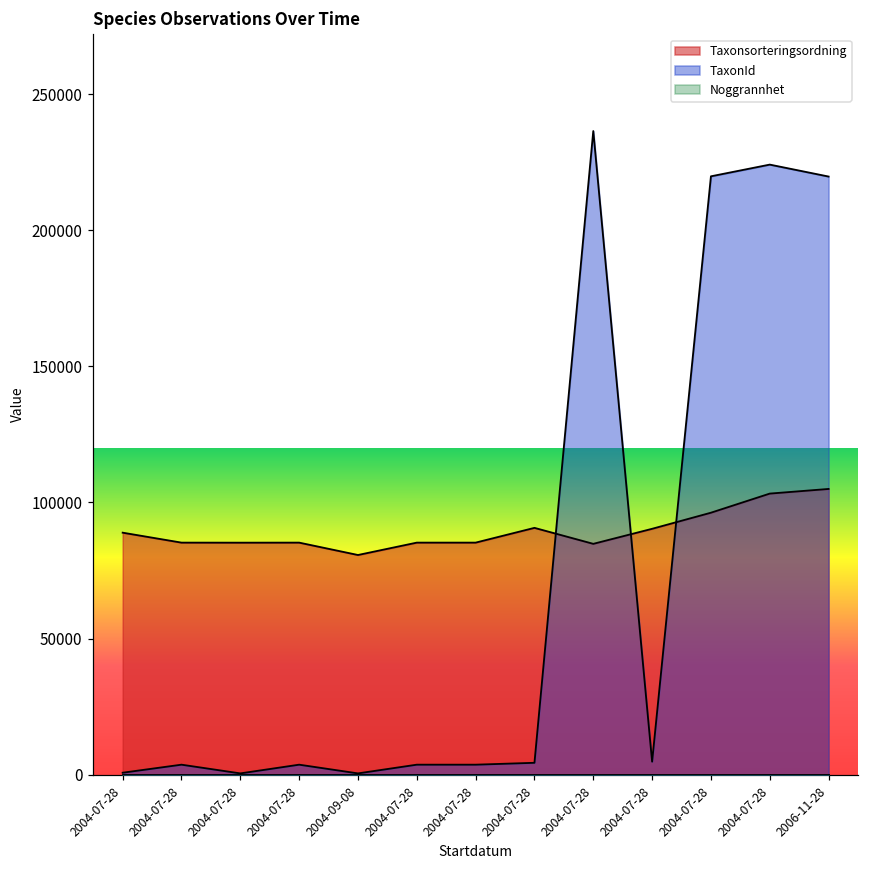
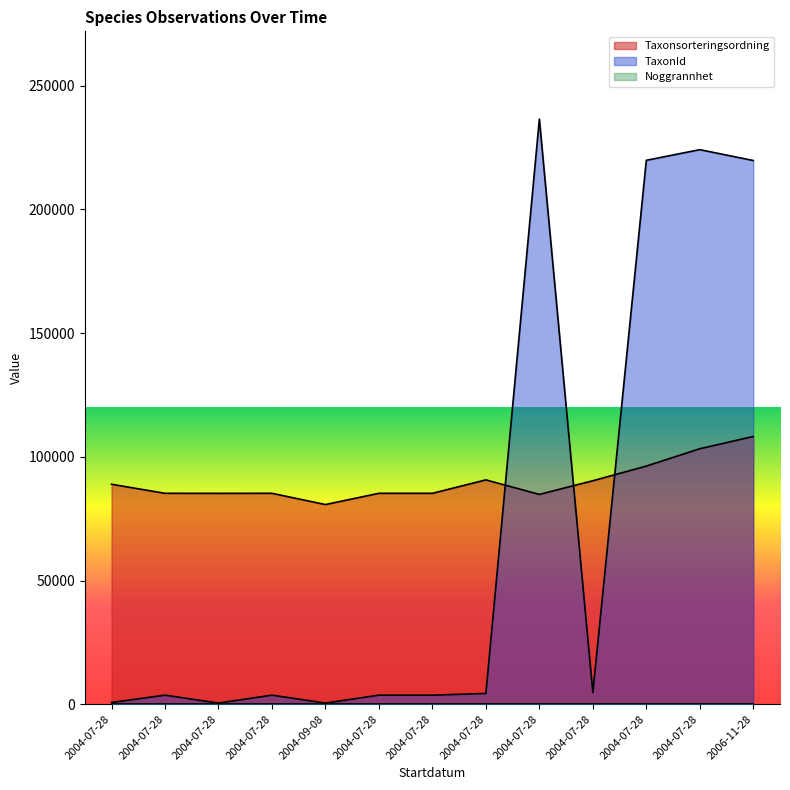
  {
    "Taxonsorteringsordning": {
      "2004-09-08": 81000,
-     "2006-11-28": 105000
+     "2006-11-28": 108000
    },
    "TaxonId": {
      "2006-11-28": 220000
    },
    "Noggrannhet": {
      "2006-11-28": 0
    }
  }
